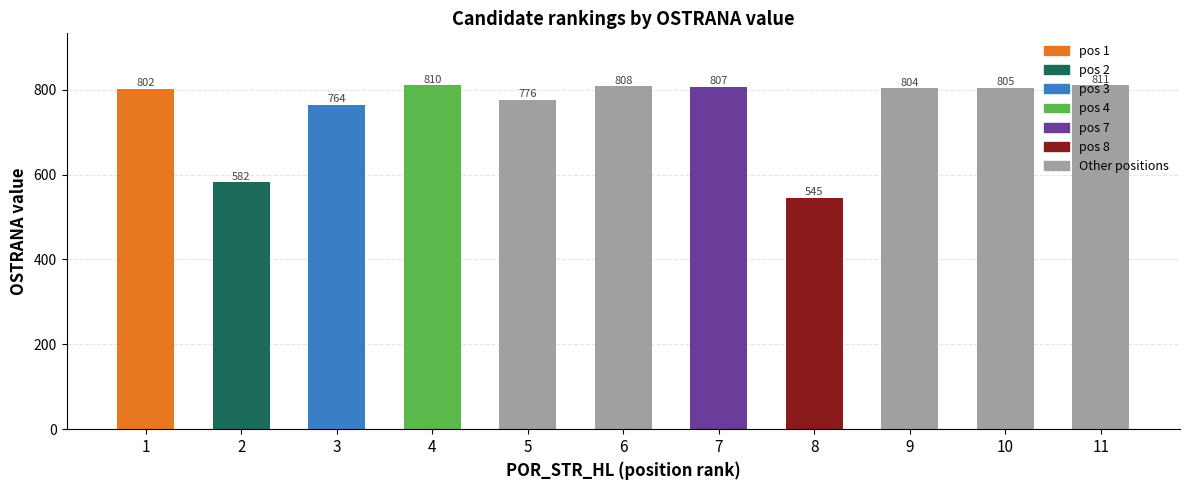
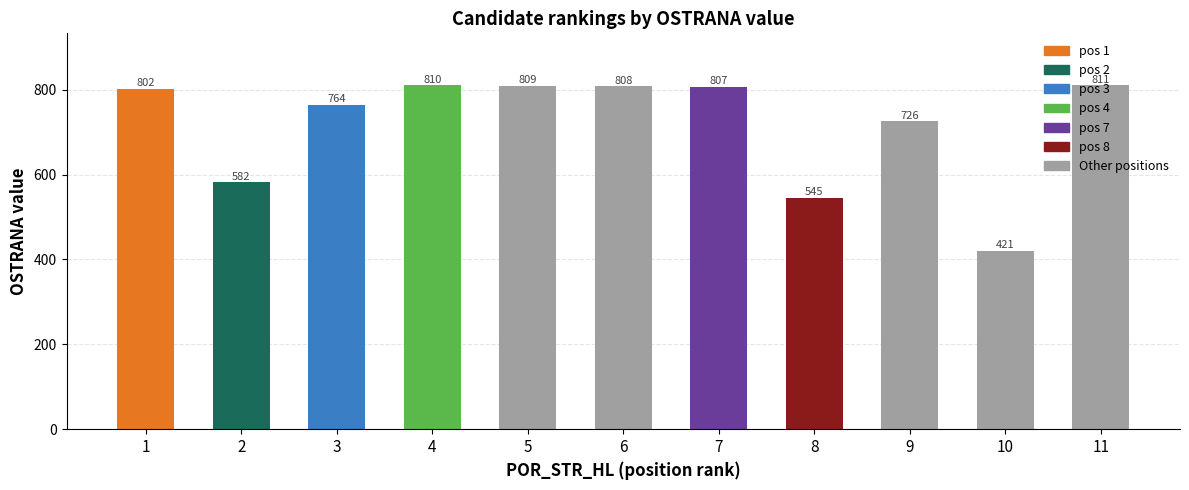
  {
    "1": 802,
    "2": 582,
    "3": 764,
    "4": 810,
-   "5": 776,
+   "5": 809,
    "6": 808,
    "7": 807,
    "8": 545,
-   "9": 804,
-   "10": 805,
+   "9": 726,
+   "10": 421,
    "11": 811
  }
